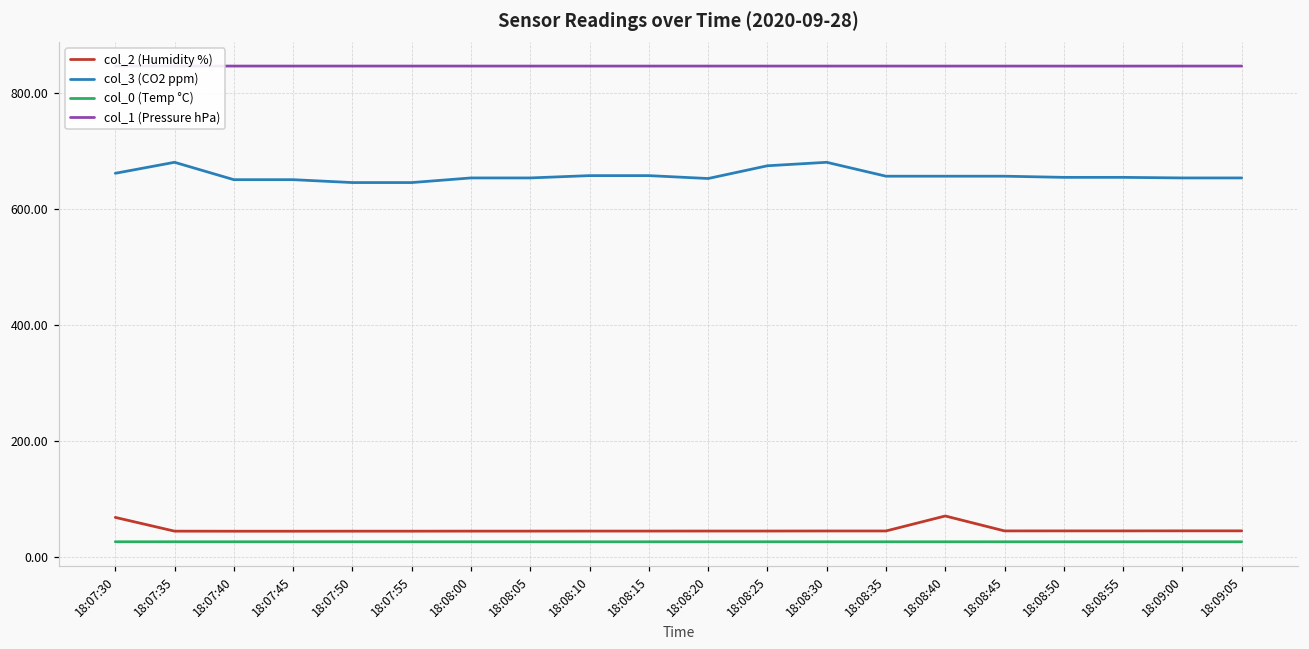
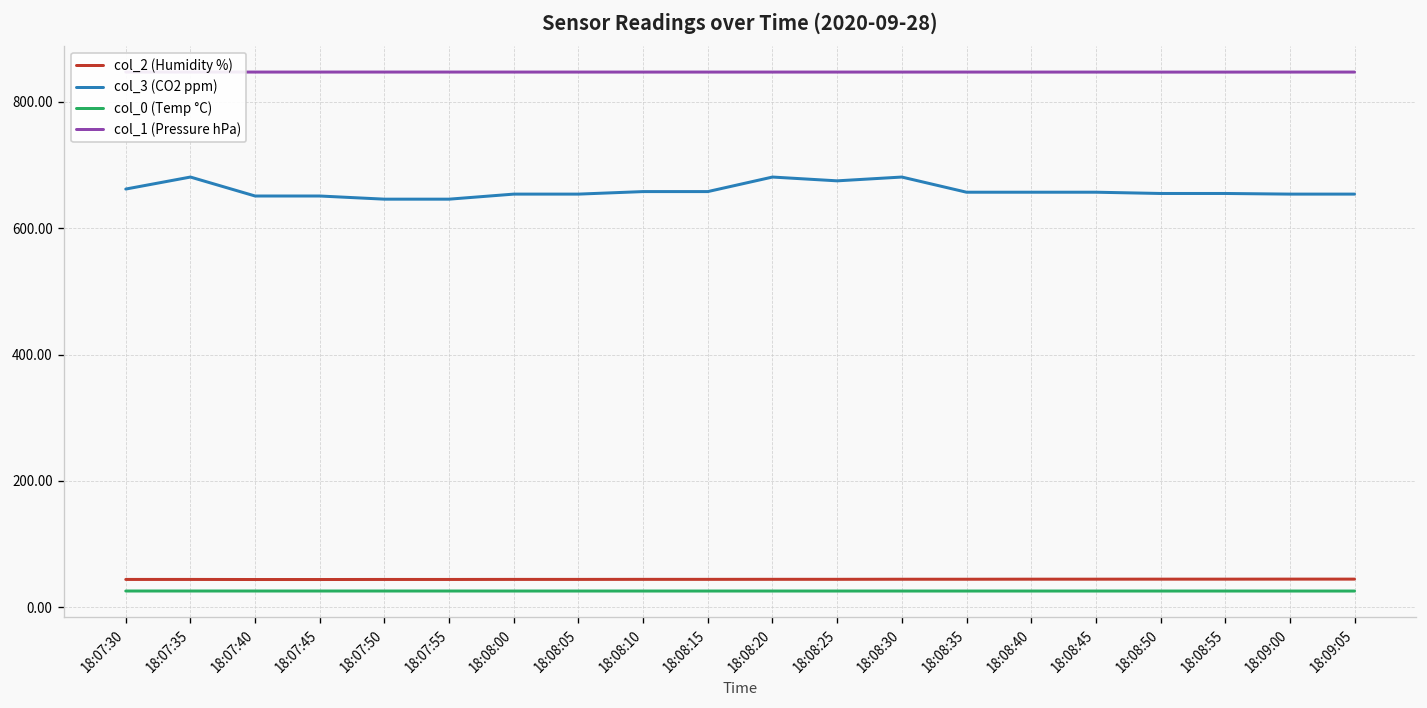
  {
    "col_2 (Humidity %)": {
-     "18:07:30": 70,
+     "18:07:30": 40,
      "18:07:35": 40,
      "18:07:40": 40,
      "18:07:45": 40,
      "18:07:50": 40,
      "18:07:55": 40,
      "18:08:00": 40,
      "18:08:05": 40,
      "18:08:10": 40,
      "18:08:15": 40,
      "18:08:20": 40,
      "18:08:25": 40,
      "18:08:30": 40,
      "18:08:35": 40,
-     "18:08:40": 70,
+     "18:08:40": 40,
      "18:08:45": 40,
      "18:08:50": 40,
      "18:08:55": 40,
      "18:09:00": 40,
      "18:09:05": 40
    },
    "col_3 (CO2 ppm)": {
      "18:07:30": 660,
      "18:07:35": 680,
      "18:07:40": 650,
      "18:07:45": 650,
      "18:07:50": 650,
      "18:07:55": 650,
      "18:08:00": 650,
      "18:08:05": 650,
      "18:08:10": 660,
      "18:08:15": 660,
-     "18:08:20": 650,
+     "18:08:20": 680,
      "18:08:25": 680,
      "18:08:30": 680,
      "18:08:35": 660,
      "18:08:40": 660,
      "18:08:45": 660,
      "18:08:50": 660,
      "18:08:55": 660,
      "18:09:00": 650,
      "18:09:05": 650
    },
    "col_0 (Temp °C)": {
      "18:07:30": 30,
      "18:07:35": 30,
      "18:07:40": 30,
      "18:07:45": 30,
      "18:07:50": 30,
      "18:07:55": 30,
      "18:08:00": 30,
      "18:08:05": 30,
      "18:08:10": 30,
      "18:08:15": 30,
      "18:08:20": 30,
      "18:08:25": 30,
      "18:08:30": 30,
      "18:08:35": 30,
      "18:08:40": 30,
      "18:08:45": 30,
      "18:08:50": 30,
      "18:08:55": 30,
      "18:09:00": 30,
      "18:09:05": 30
    },
    "col_1 (Pressure hPa)": {
      "18:07:40": 850,
      "18:07:45": 850,
      "18:07:50": 850,
      "18:07:55": 850,
      "18:08:00": 850,
      "18:08:05": 850,
      "18:08:10": 850,
      "18:08:15": 850,
      "18:08:20": 850,
      "18:08:25": 850,
      "18:08:30": 850,
      "18:08:35": 850,
      "18:08:40": 850,
      "18:08:45": 850,
      "18:08:50": 850,
      "18:08:55": 850,
      "18:09:00": 850,
      "18:09:05": 850
    }
  }
